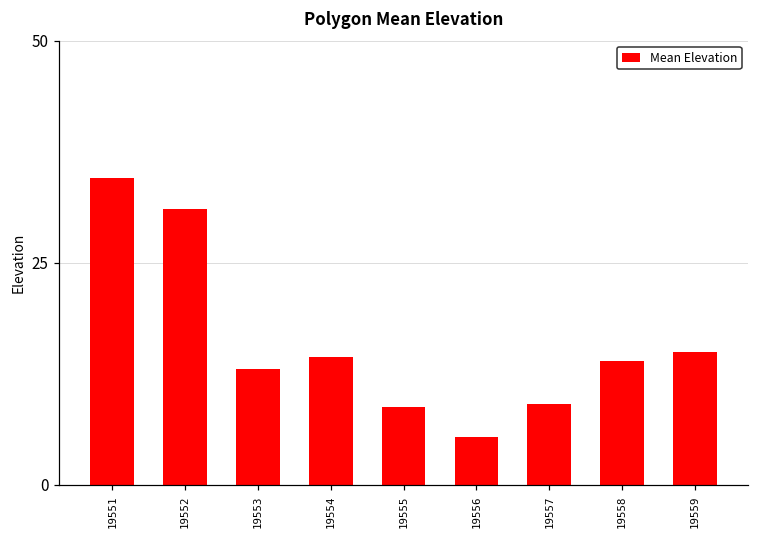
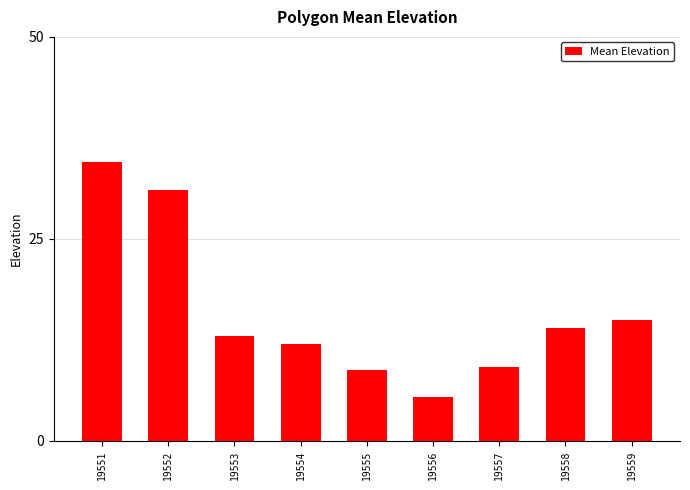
  {
    "19551": 35,
    "19552": 31,
    "19553": 13,
-   "19554": 14,
+   "19554": 12,
    "19555": 9,
    "19556": 5,
    "19557": 9,
    "19558": 14,
    "19559": 15
  }
